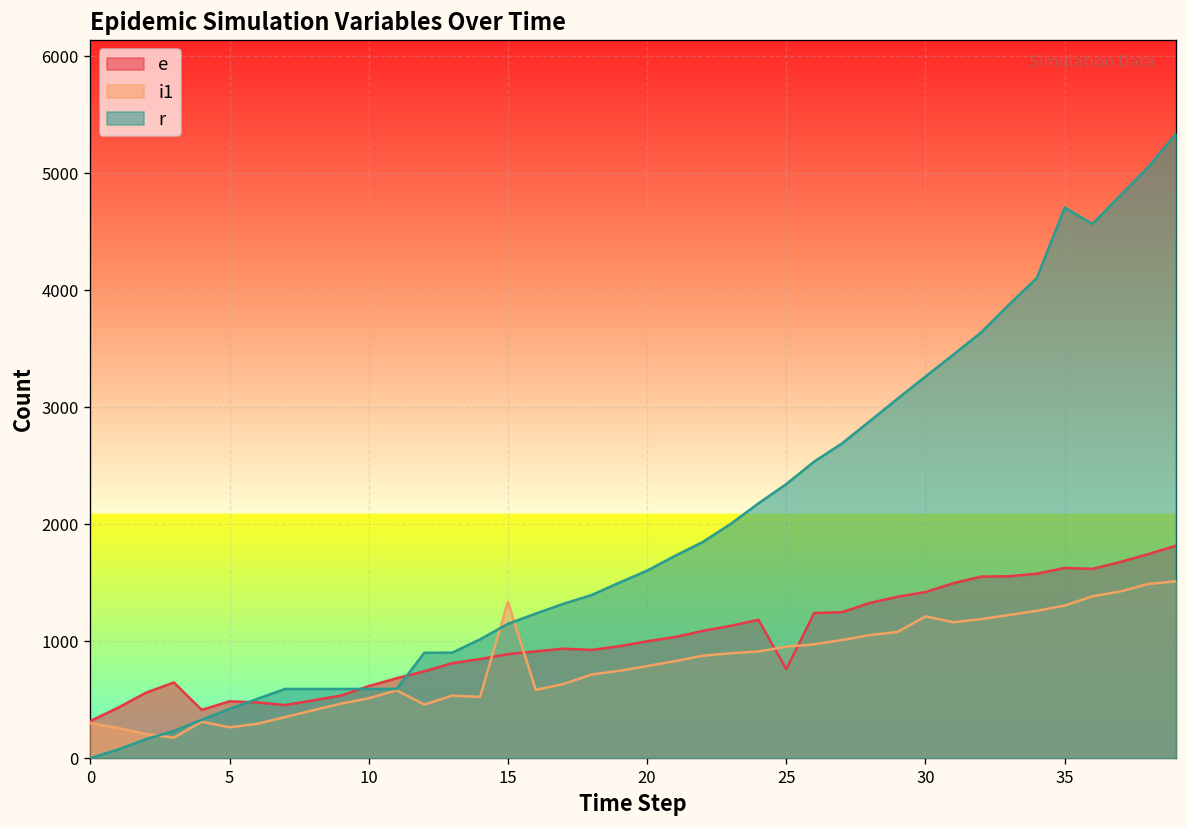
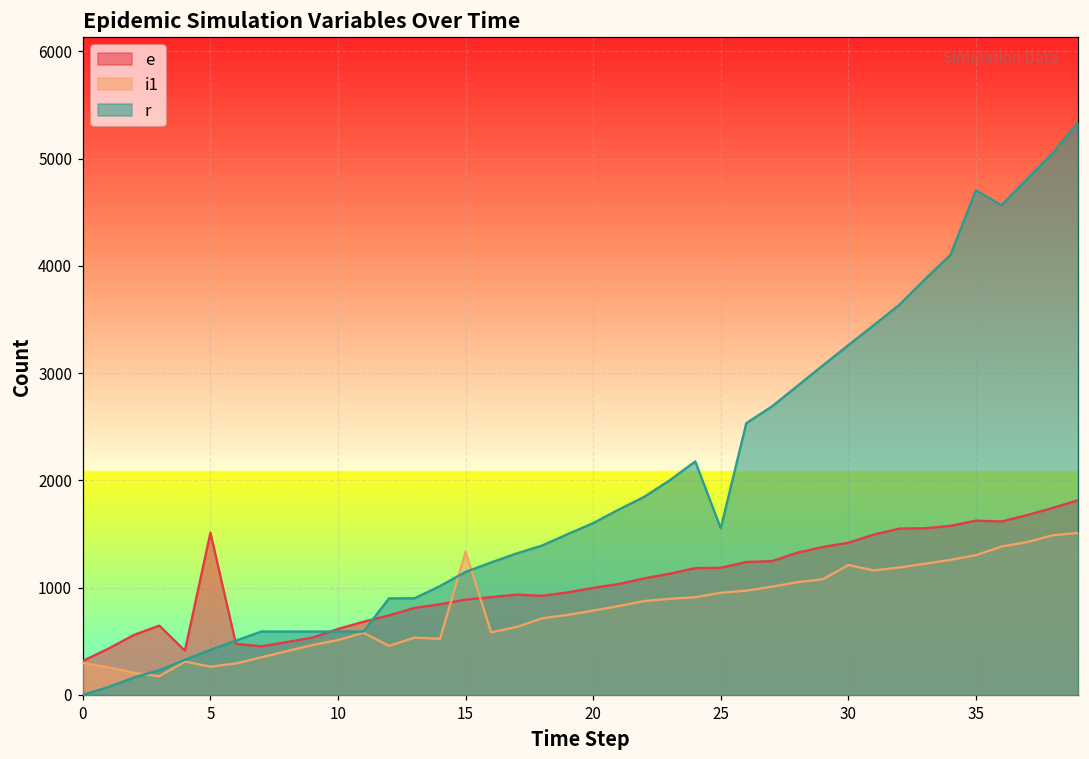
  {
    "e": {
-     "5": 500,
+     "5": 1500,
      "15": 900,
      "20": 1000,
-     "25": 800,
+     "25": 1200,
      "30": 1400,
      "35": 1600
    },
    "i1": {
      "5": 300,
      "10": 500,
      "15": 1300,
      "20": 800,
      "25": 1000,
      "30": 1200,
      "35": 1300
    },
    "r": {
      "0": 0,
      "5": 400,
      "15": 1100,
      "20": 1600,
-     "25": 2300,
+     "25": 1600,
      "30": 3300,
      "35": 4700
    }
  }
